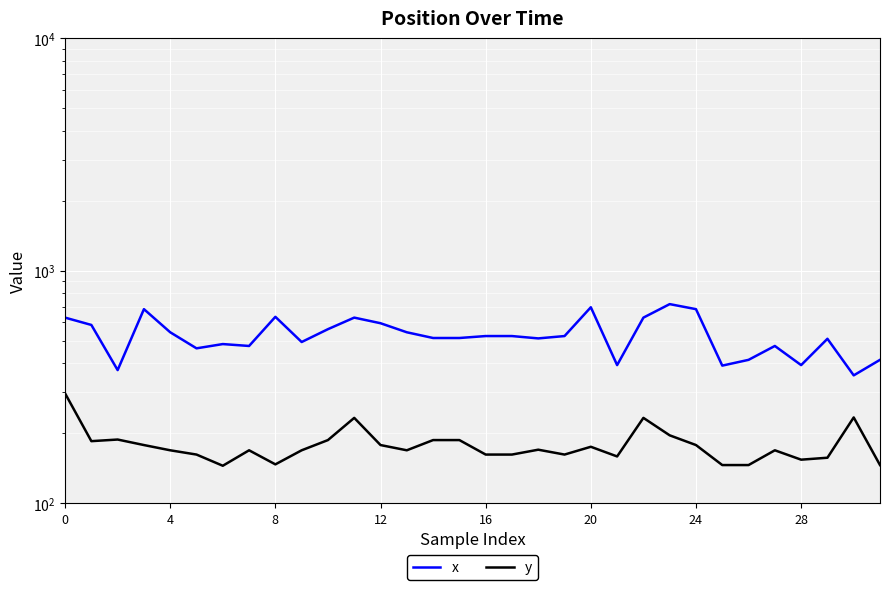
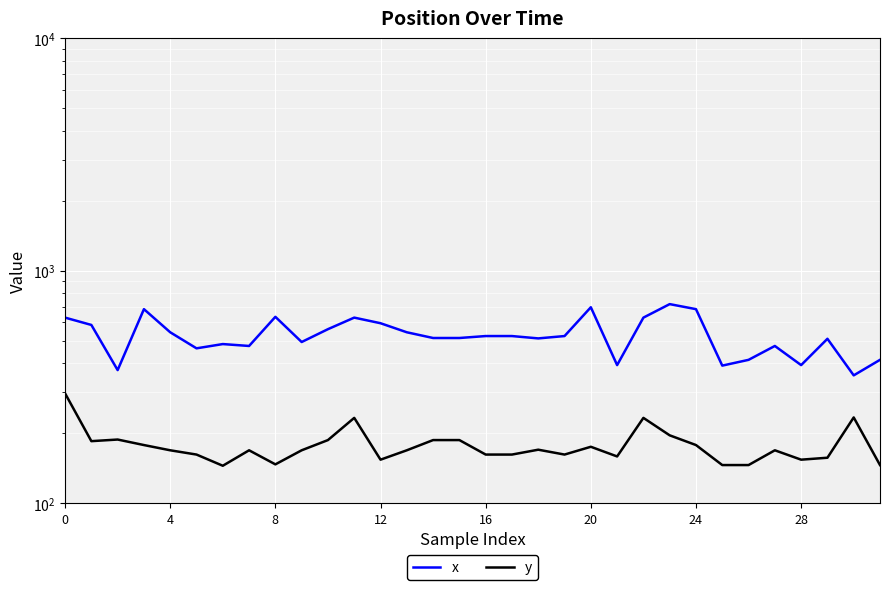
  {
    "x": {
      "0": 630,
      "4": 540,
      "8": 630,
      "12": 600,
      "16": 520,
      "20": 700,
      "24": 680,
      "28": 390
    },
    "y": {
      "0": 300,
      "4": 170,
      "8": 150,
-     "12": 180,
+     "12": 150,
      "16": 160,
      "20": 180,
      "24": 180,
      "28": 150
    }
  }
